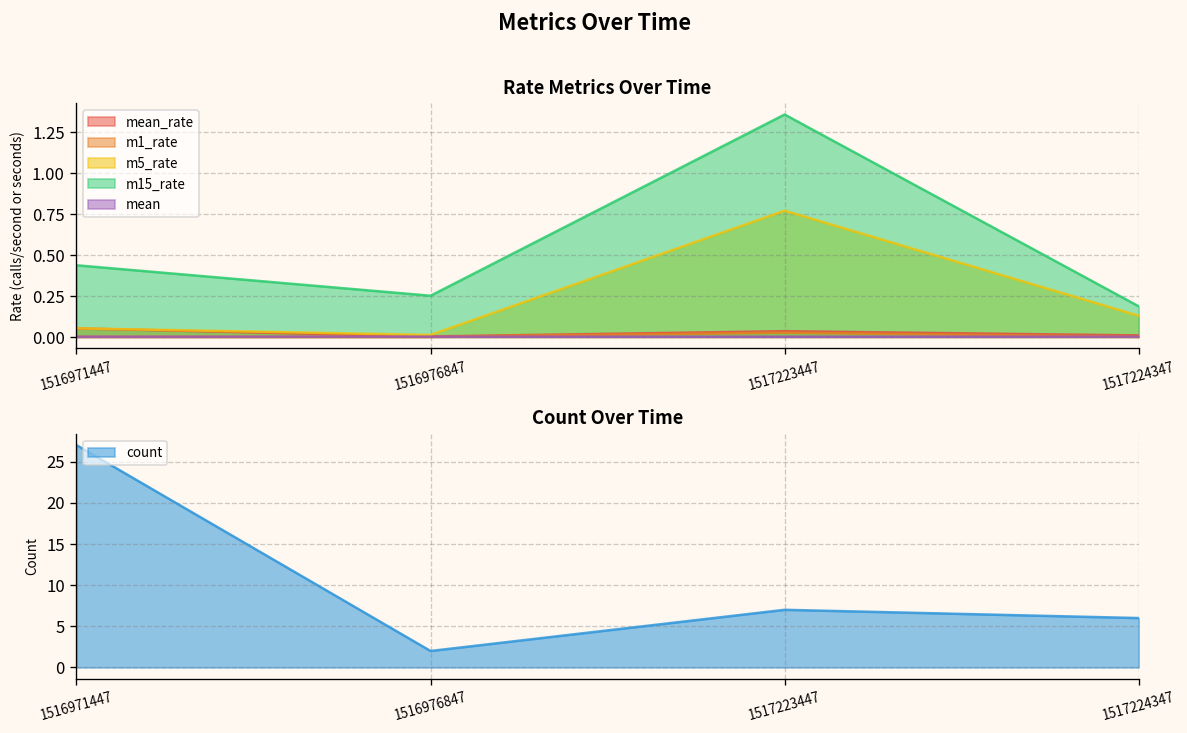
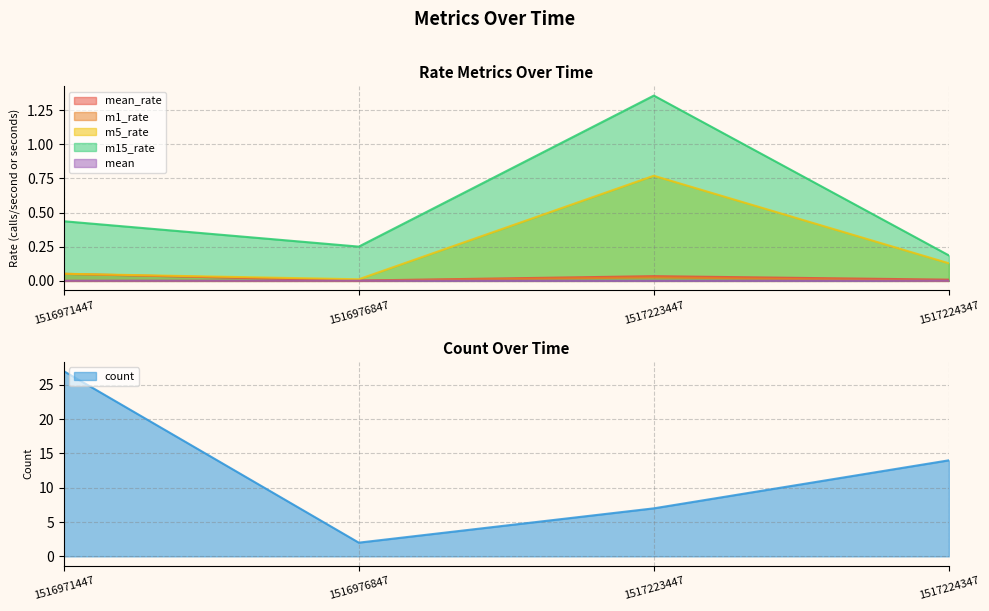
  {
    "Rate Metrics Over Time": {
      "m15_rate": {
        "1516971447": 0.44,
        "1516976847": 0.25,
        "1517223447": 1.36,
        "1517224347": 0.19
      },
      "mean": {
        "1517223447": 0.00
      }
    },
    "Count Over Time": {
      "1516971447": 27,
      "1516976847": 2,
      "1517223447": 7,
-     "1517224347": 6
+     "1517224347": 14
    }
  }
